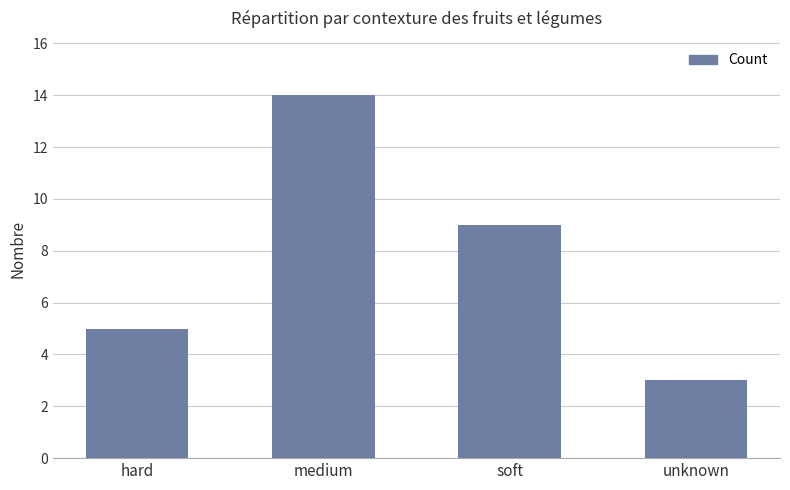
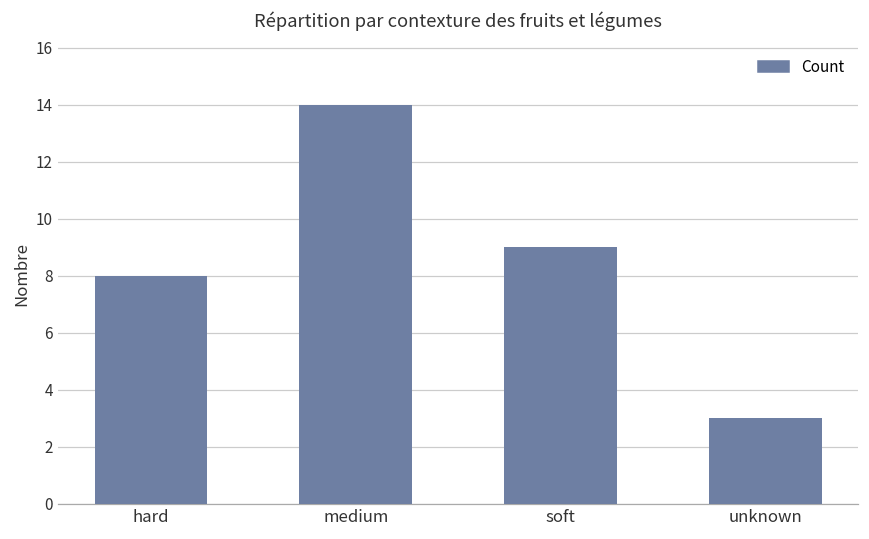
  {
-   "hard": 5,
+   "hard": 8,
    "medium": 14,
    "soft": 9,
    "unknown": 3
  }
